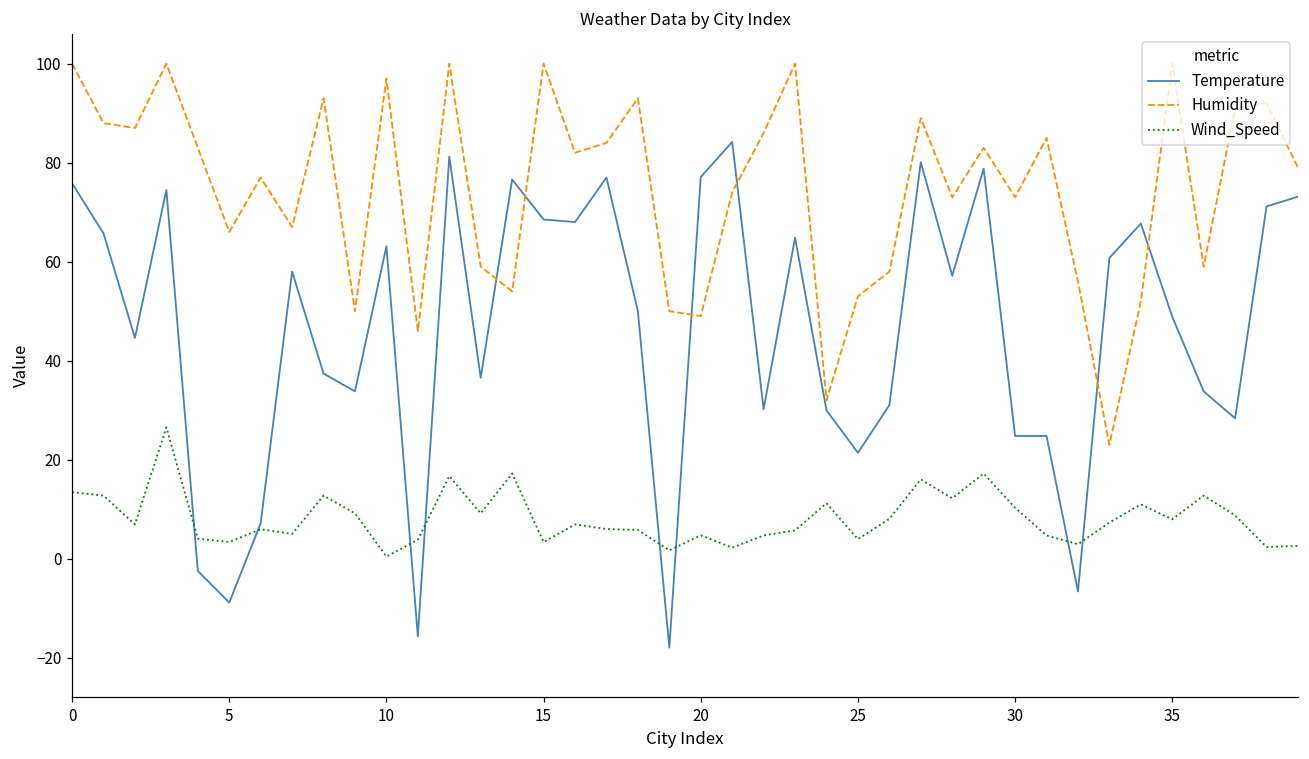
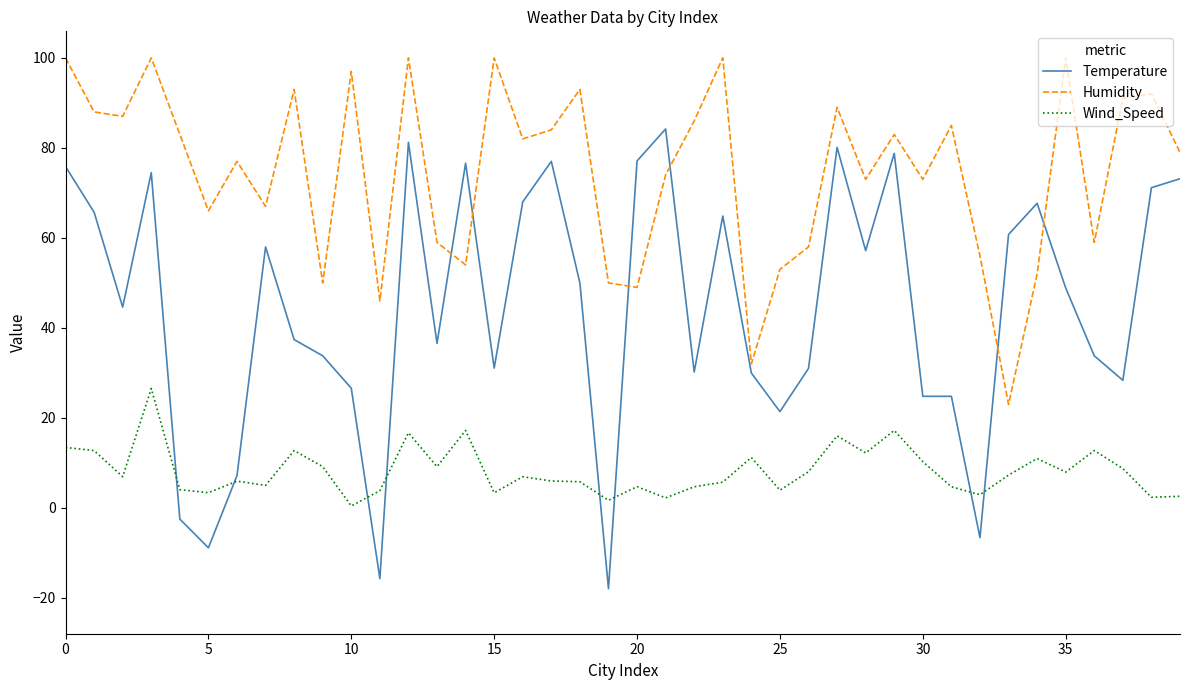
  {
    "Temperature": {
      "0": 76,
      "5": -9,
-     "10": 63,
-     "15": 69,
+     "10": 27,
+     "15": 31,
      "20": 77,
      "25": 21,
      "30": 25,
      "35": 49
    },
    "Humidity": {
      "0": 100,
      "5": 66,
      "10": 97,
      "15": 100,
      "20": 49,
      "25": 53,
      "30": 73
    },
    "Wind_Speed": {
      "0": 13,
      "5": 3,
      "10": 0,
      "15": 3,
      "20": 5,
      "25": 4,
      "30": 10,
      "35": 8
    }
  }
